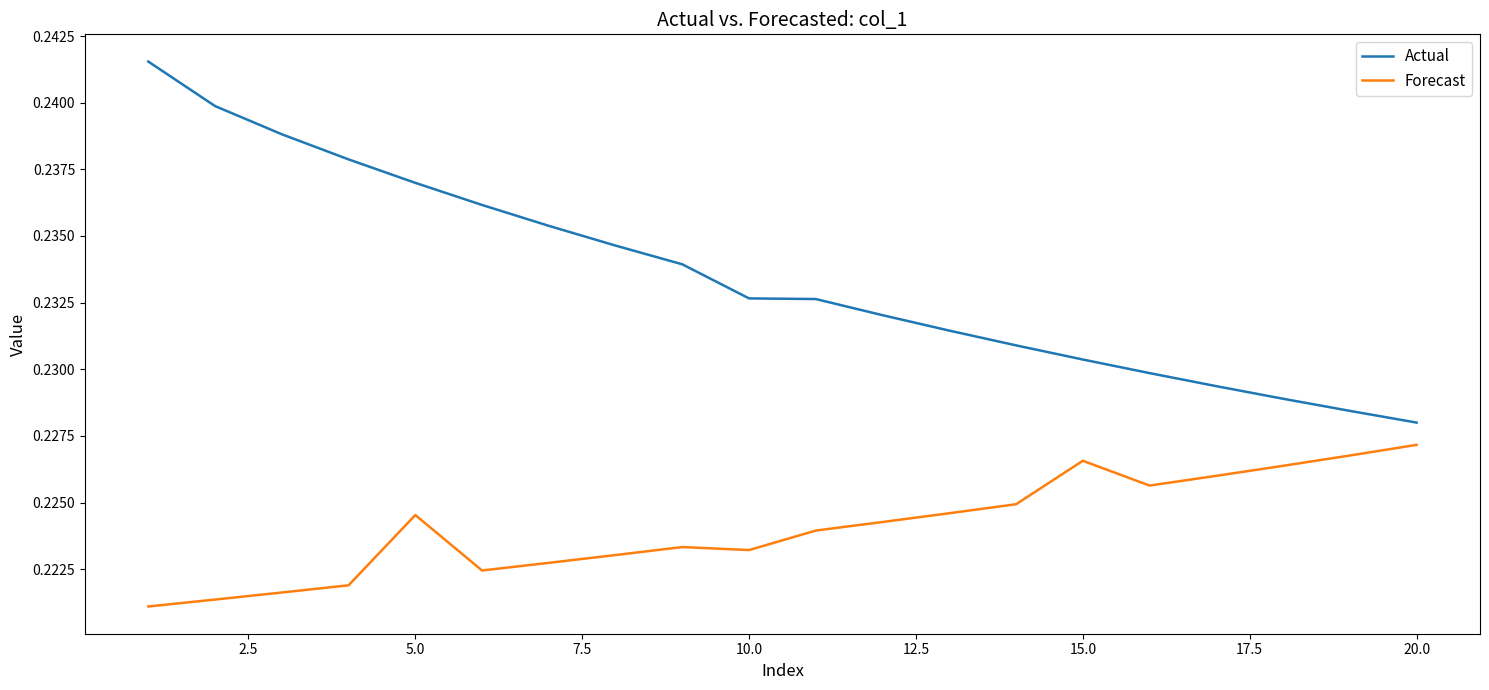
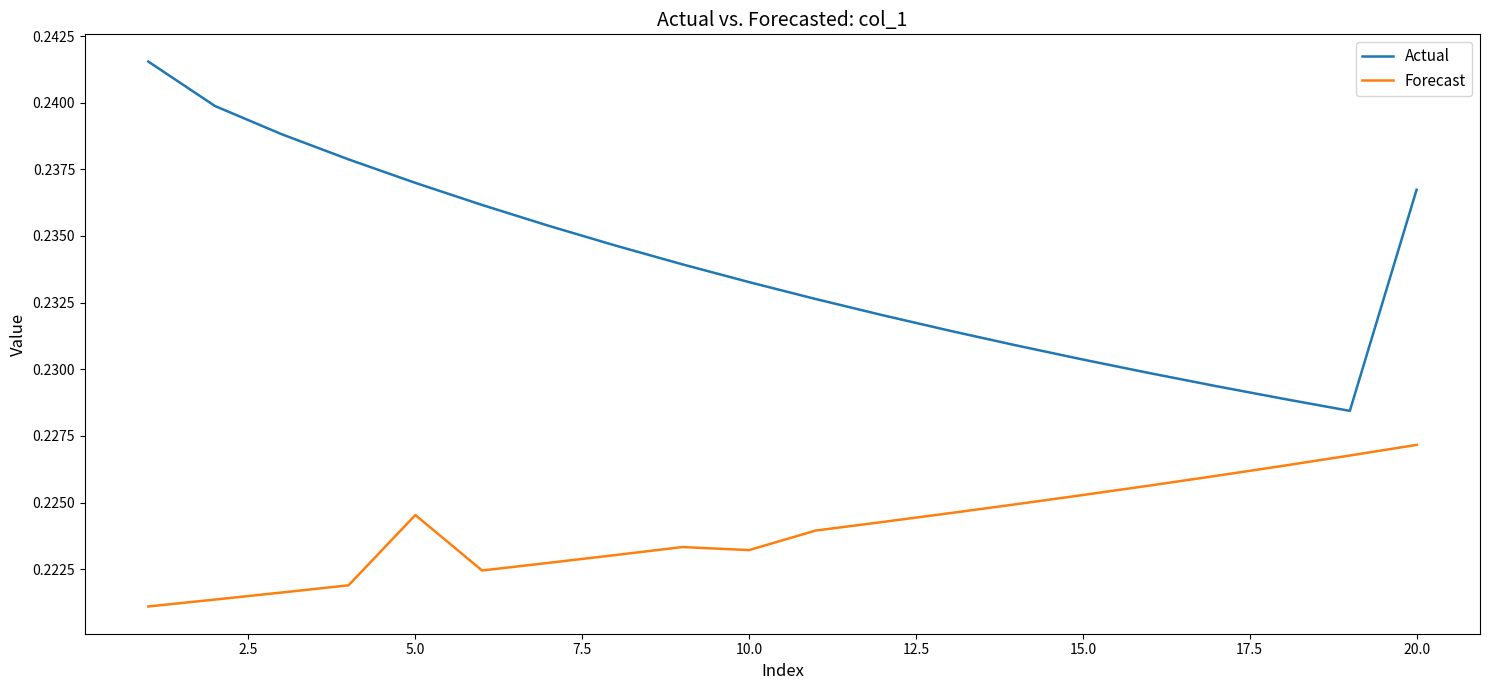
  {
    "Actual": {
      "5.0": 0.2370,
-     "10.0": 0.2327,
+     "10.0": 0.2333,
      "15.0": 0.2304,
-     "20.0": 0.2280
+     "20.0": 0.2367
    },
    "Forecast": {
      "5.0": 0.2245,
      "10.0": 0.2232,
-     "15.0": 0.2266,
+     "15.0": 0.2253,
      "20.0": 0.2272
    }
  }
